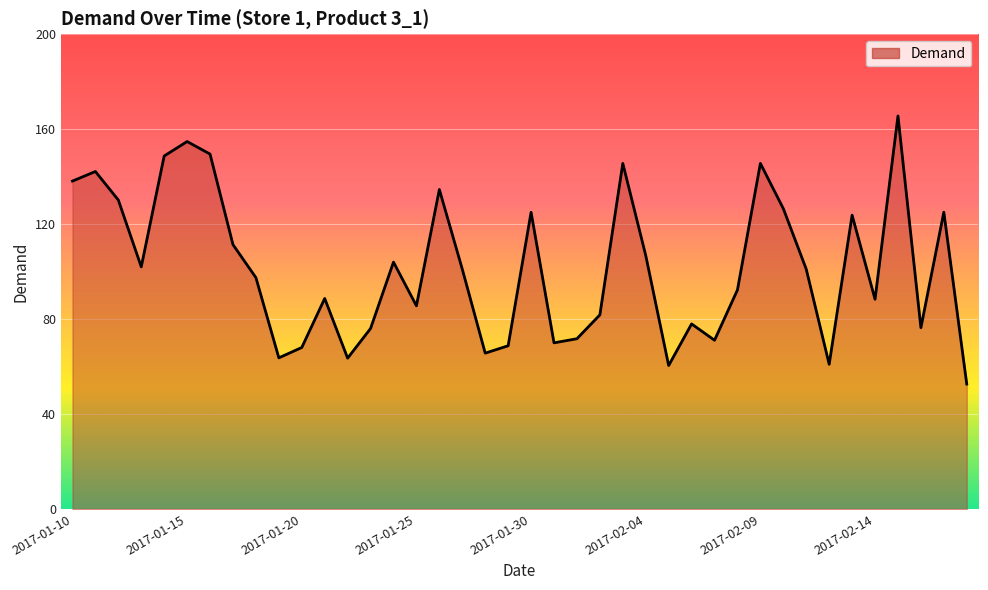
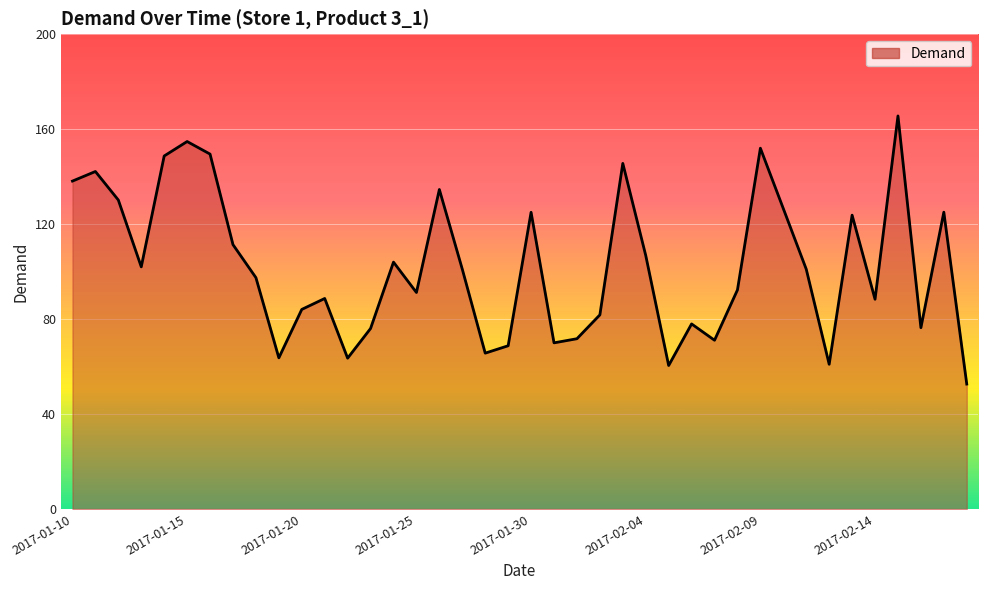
  {
    "2017-01-10": 138,
    "2017-01-15": 155,
-   "2017-01-20": 68,
-   "2017-01-25": 86,
+   "2017-01-20": 84,
+   "2017-01-25": 91,
    "2017-01-30": 125,
    "2017-02-04": 107,
-   "2017-02-09": 146,
+   "2017-02-09": 152,
    "2017-02-14": 88
  }
